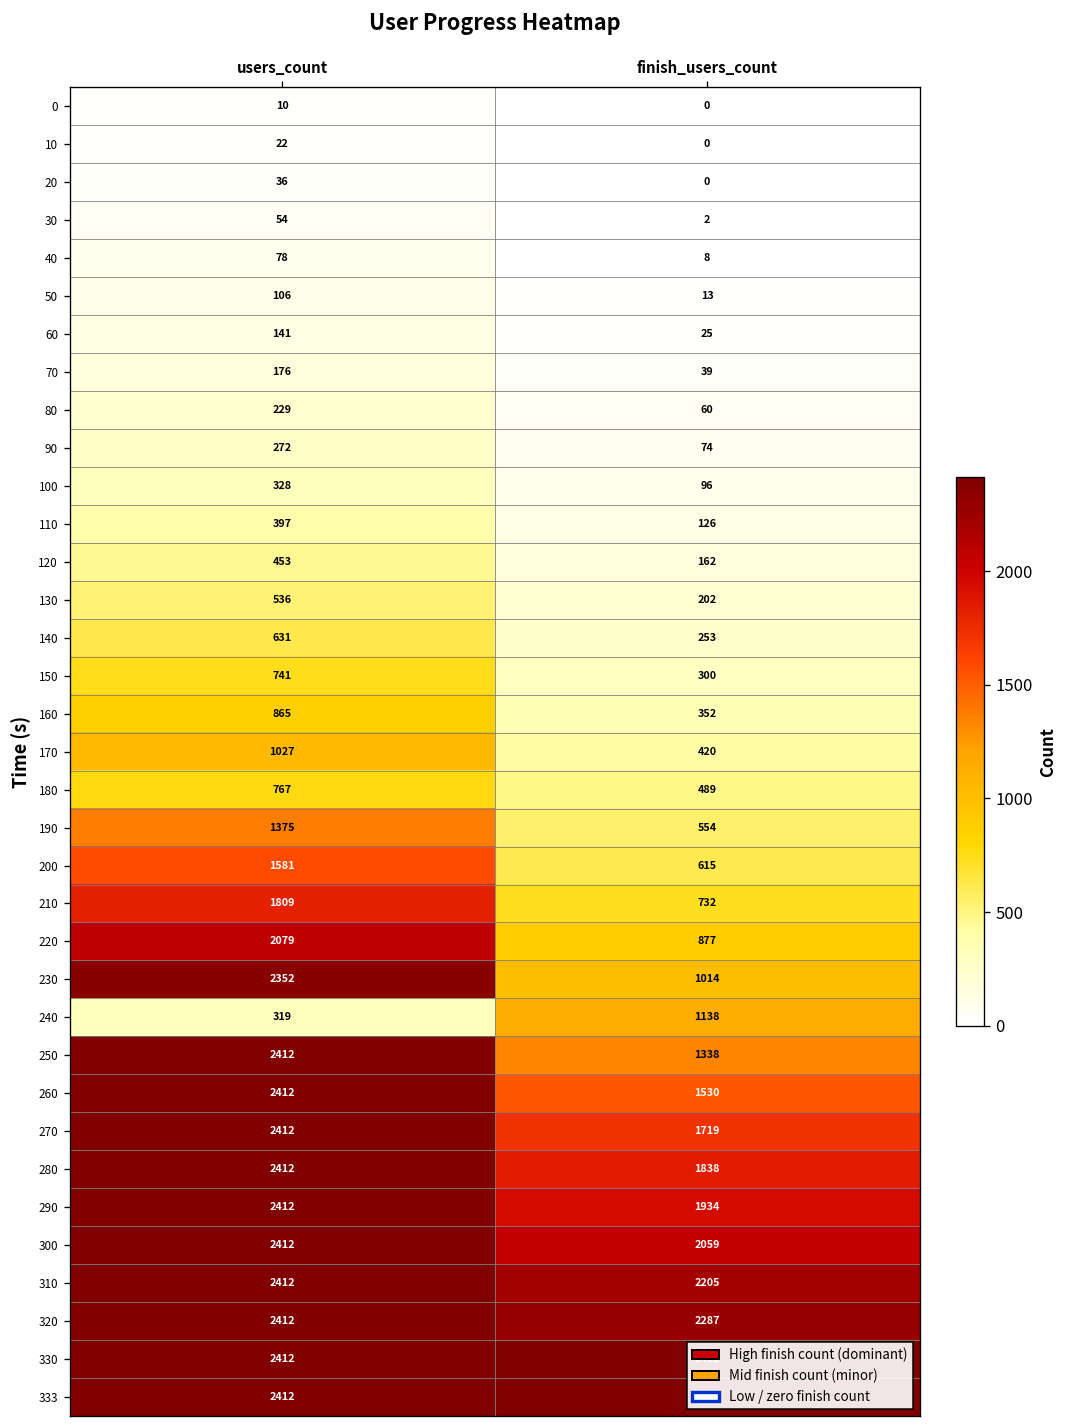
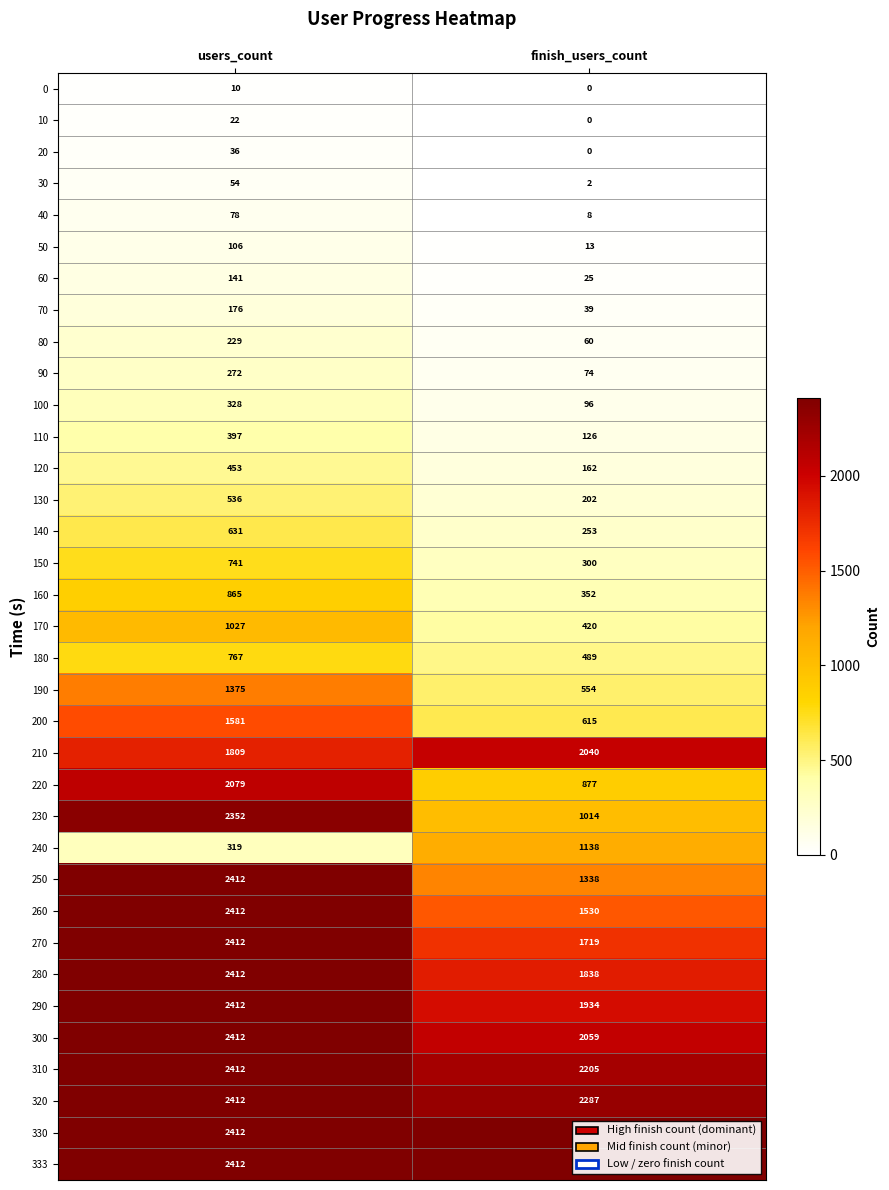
  {
    "0": {
      "users_count": 10,
      "finish_users_count": 0
    },
    "10": {
      "users_count": 22,
      "finish_users_count": 0
    },
    "20": {
      "users_count": 36,
      "finish_users_count": 0
    },
    "30": {
      "users_count": 54,
      "finish_users_count": 2
    },
    "40": {
      "users_count": 78,
      "finish_users_count": 8
    },
    "50": {
      "users_count": 106,
      "finish_users_count": 13
    },
    "60": {
      "users_count": 141,
      "finish_users_count": 25
    },
    "70": {
      "users_count": 176,
      "finish_users_count": 39
    },
    "80": {
      "users_count": 229,
      "finish_users_count": 60
    },
    "90": {
      "users_count": 272,
      "finish_users_count": 74
    },
    "100": {
      "users_count": 328,
      "finish_users_count": 96
    },
    "110": {
      "users_count": 397,
      "finish_users_count": 126
    },
    "120": {
      "users_count": 453,
      "finish_users_count": 162
    },
    "130": {
      "users_count": 536,
      "finish_users_count": 202
    },
    "140": {
      "users_count": 631,
      "finish_users_count": 253
    },
    "150": {
      "users_count": 741,
      "finish_users_count": 300
    },
    "160": {
      "users_count": 865,
      "finish_users_count": 352
    },
    "170": {
      "users_count": 1027,
      "finish_users_count": 420
    },
    "180": {
      "users_count": 767,
      "finish_users_count": 489
    },
    "190": {
      "users_count": 1375,
      "finish_users_count": 554
    },
    "200": {
      "users_count": 1581,
      "finish_users_count": 615
    },
    "210": {
      "users_count": 1809,
-     "finish_users_count": 732
+     "finish_users_count": 2040
    },
    "220": {
      "users_count": 2079,
      "finish_users_count": 877
    },
    "230": {
      "users_count": 2352,
      "finish_users_count": 1014
    },
    "240": {
      "users_count": 319,
      "finish_users_count": 1138
    },
    "250": {
      "users_count": 2412,
      "finish_users_count": 1338
    },
    "260": {
      "users_count": 2412,
      "finish_users_count": 1530
    },
    "270": {
      "users_count": 2412,
      "finish_users_count": 1719
    },
    "280": {
      "users_count": 2412,
      "finish_users_count": 1838
    },
    "290": {
      "users_count": 2412,
      "finish_users_count": 1934
    },
    "300": {
      "users_count": 2412,
      "finish_users_count": 2059
    },
    "310": {
      "users_count": 2412,
      "finish_users_count": 2205
    },
    "320": {
      "users_count": 2412,
      "finish_users_count": 2287
    },
    "330": {
      "users_count": 2412
    },
    "333": {
      "users_count": 2412
    }
  }
